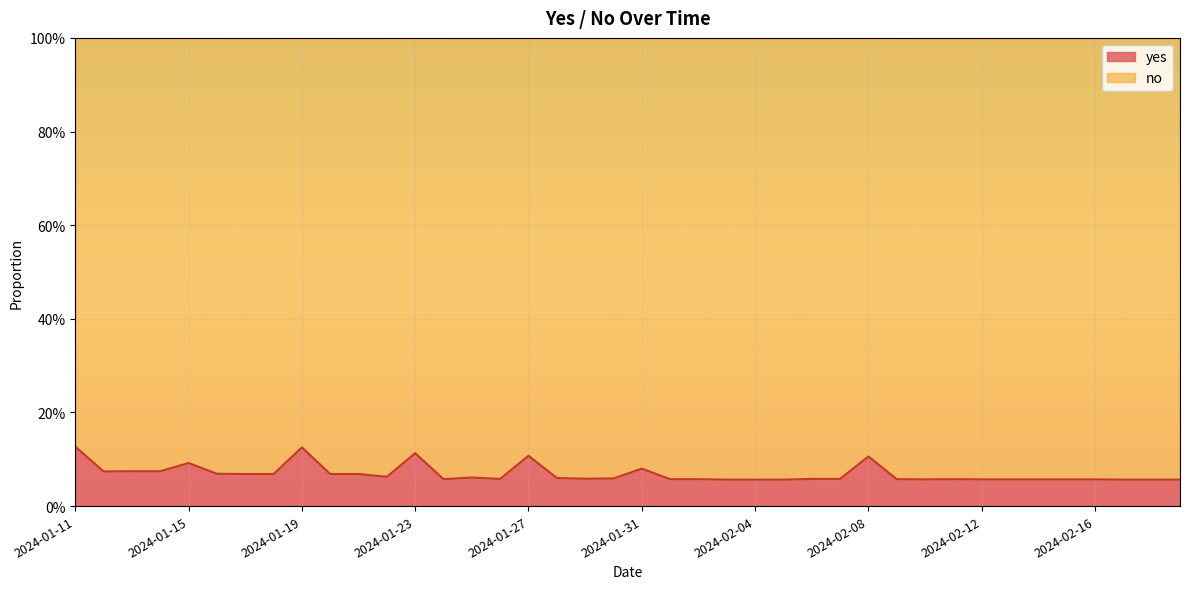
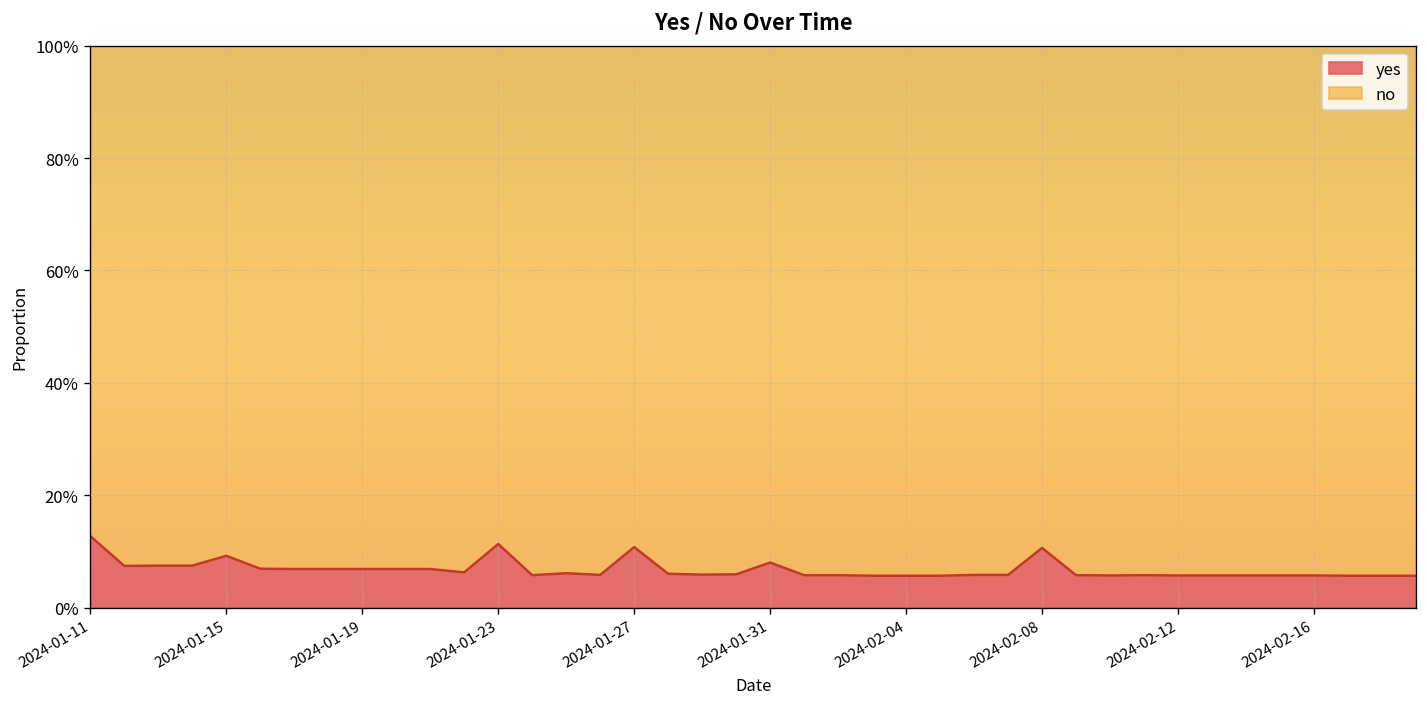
  {
    "yes": {
      "2024-01-11": "13%",
      "2024-01-15": "9%",
-     "2024-01-19": "13%",
+     "2024-01-19": "7%",
      "2024-01-23": "11%",
      "2024-01-27": "11%",
      "2024-01-31": "8%",
      "2024-02-04": "6%",
      "2024-02-08": "11%",
      "2024-02-12": "6%",
      "2024-02-16": "6%"
    },
    "no": {
      "2024-02-04": "94%",
      "2024-02-12": "94%",
      "2024-02-16": "94%"
    }
  }
